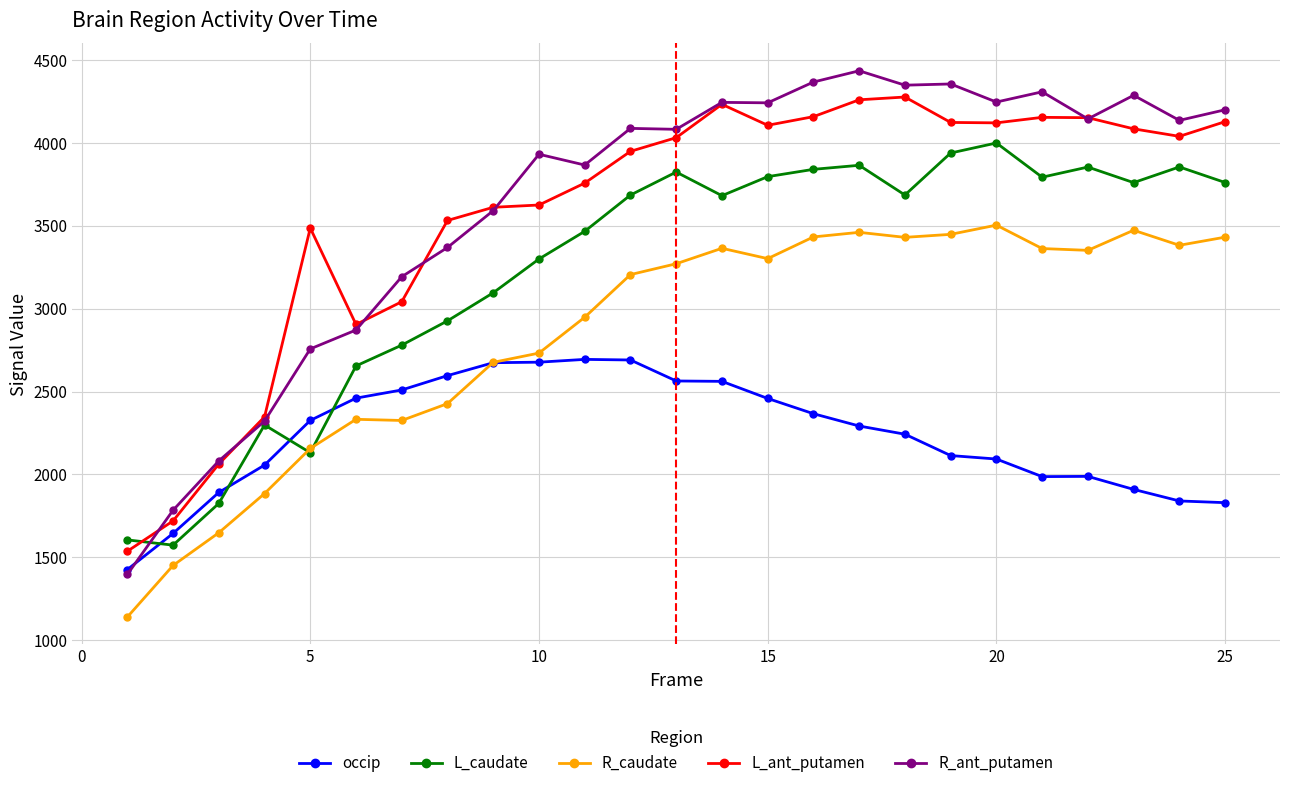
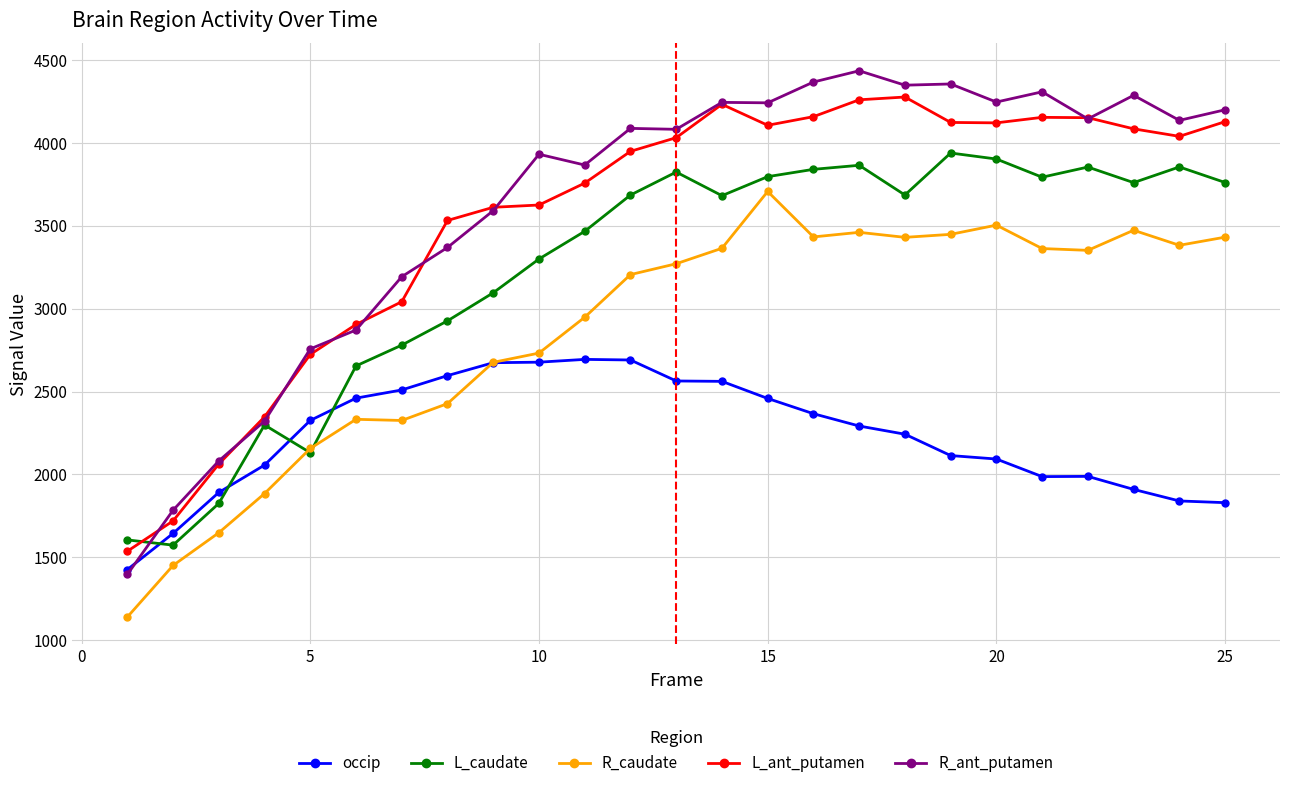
  {
    "occip": {
      "5": 2330,
      "10": 2680,
      "15": 2460,
      "20": 2090,
      "25": 1830
    },
    "L_caudate": {
      "5": 2130,
      "10": 3300,
      "15": 3800,
-     "20": 4000,
+     "20": 3900,
      "25": 3760
    },
    "R_caudate": {
      "5": 2160,
      "10": 2730,
-     "15": 3300,
+     "15": 3710,
      "20": 3500,
      "25": 3430
    },
    "L_ant_putamen": {
-     "5": 3490,
+     "5": 2720,
      "10": 3620,
      "15": 4110,
      "20": 4120,
      "25": 4130
    },
    "R_ant_putamen": {
      "5": 2760,
      "10": 3930,
      "15": 4240,
      "20": 4250,
      "25": 4200
    }
  }
